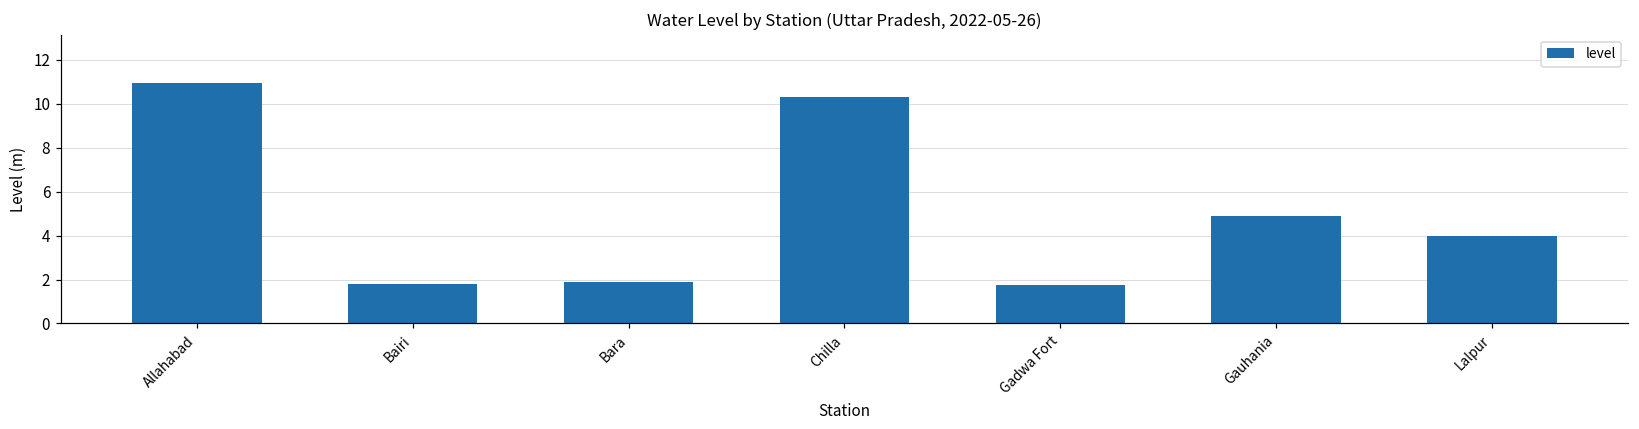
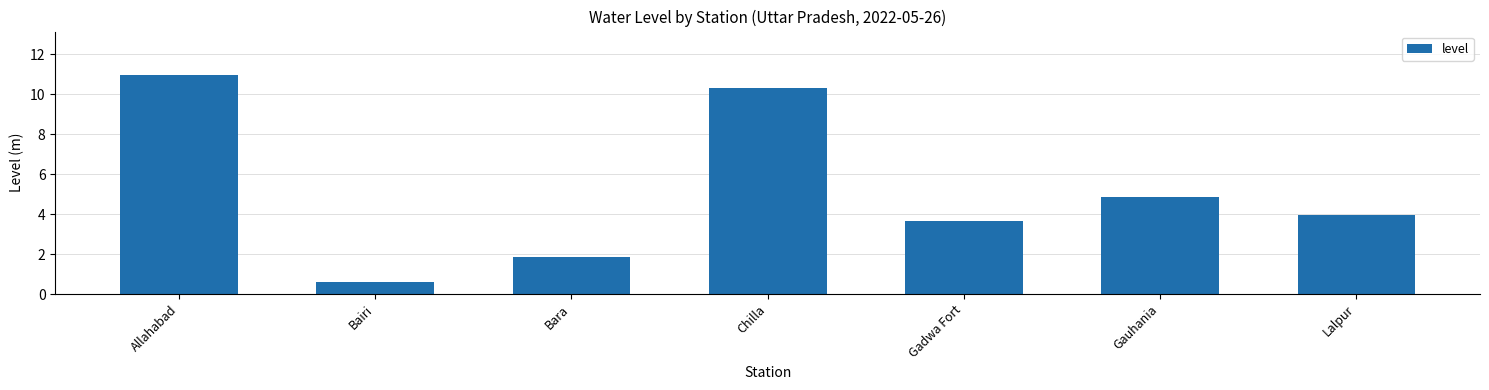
  {
    "Allahabad": 11.0,
-   "Bairi": 1.8,
+   "Bairi": 0.6,
    "Bara": 1.9,
    "Chilla": 10.3,
-   "Gadwa Fort": 1.8,
+   "Gadwa Fort": 3.7,
    "Gauhania": 4.9,
    "Lalpur": 4.0
  }
